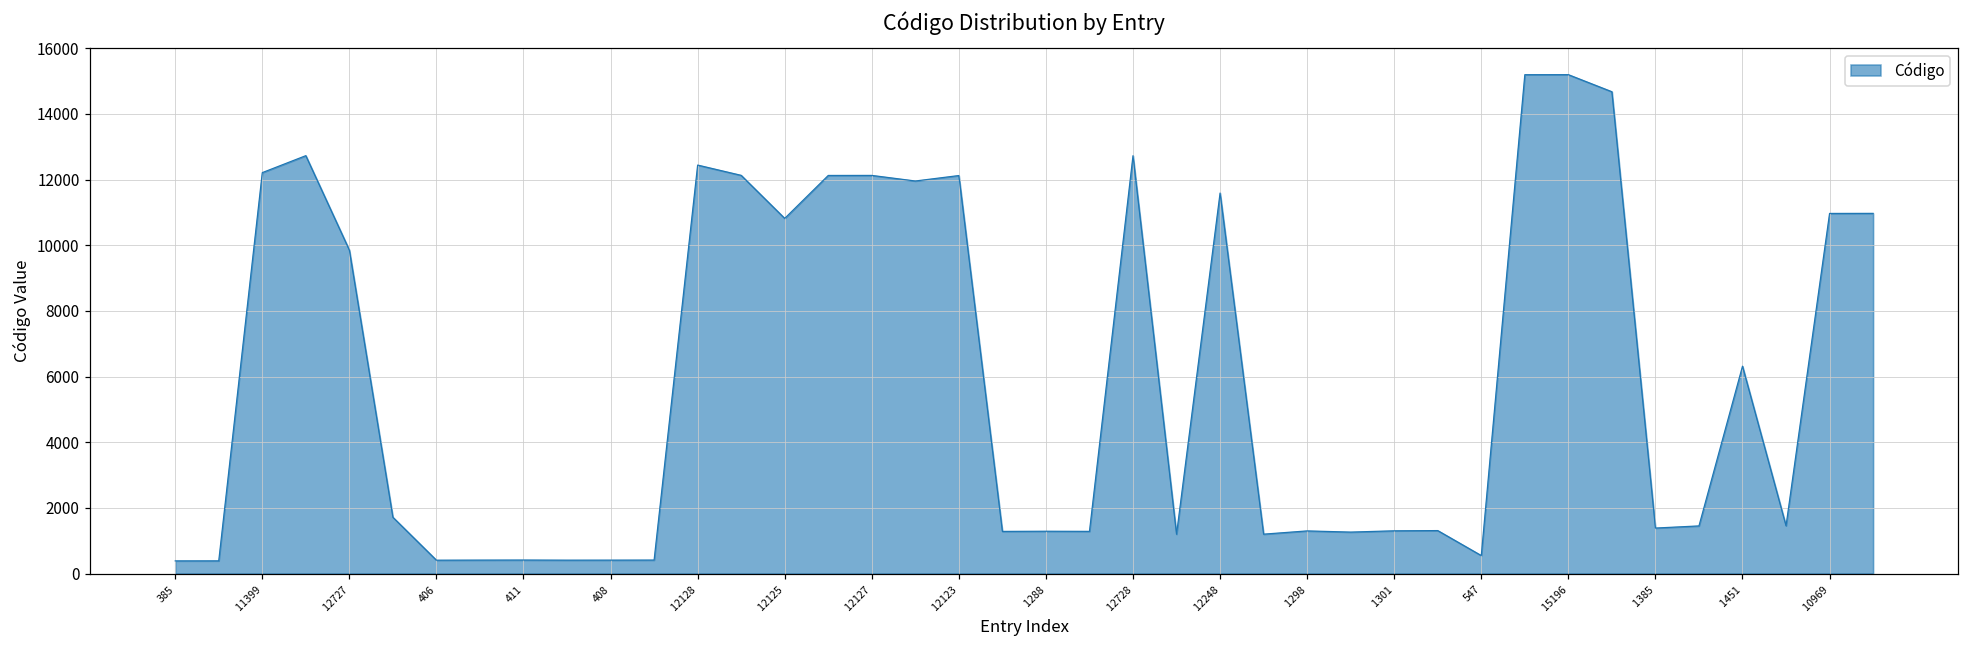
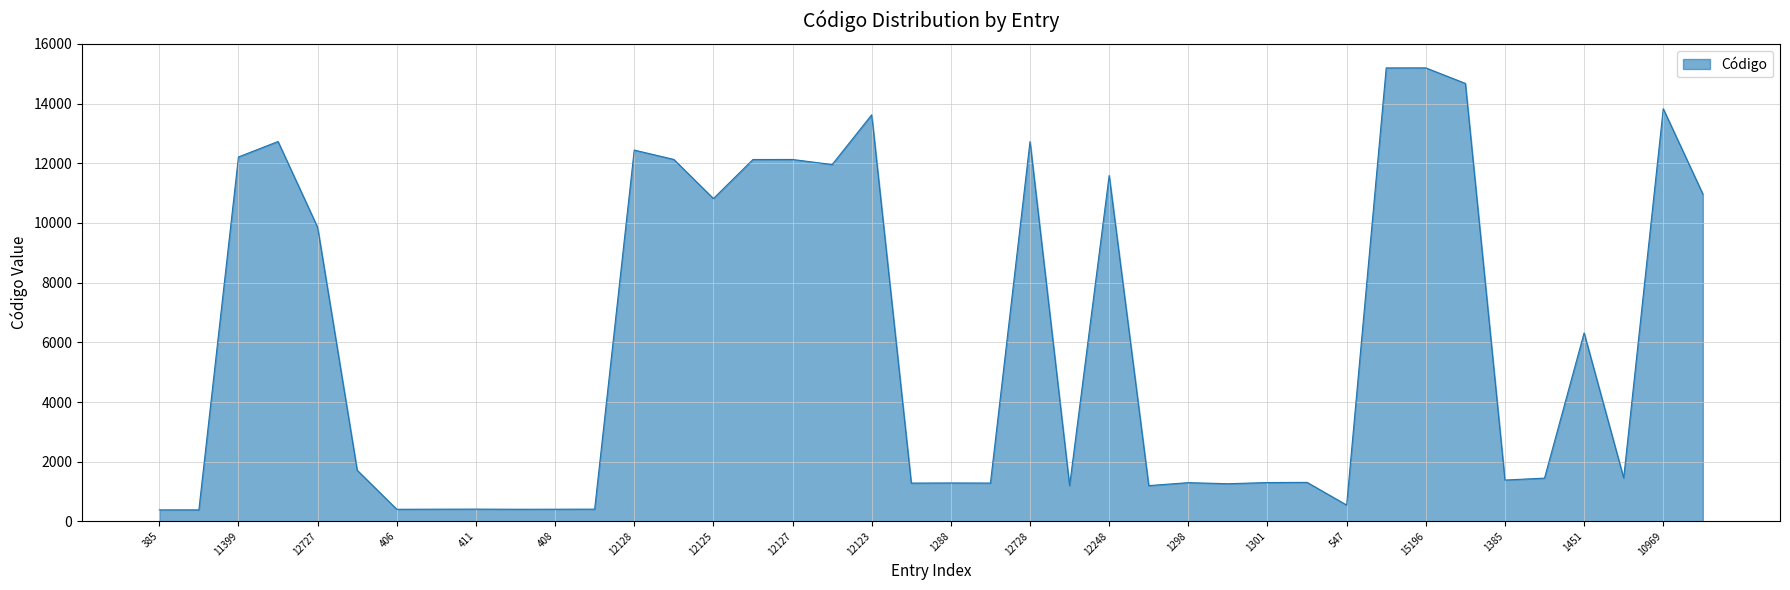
  {
    "385": 400,
    "11399": 12200,
    "12727": 9900,
    "406": 400,
    "411": 400,
    "408": 400,
    "12128": 12400,
    "12125": 10800,
    "12127": 12100,
-   "12123": 12100,
+   "12123": 13600,
    "1288": 1300,
    "12728": 12700,
    "12248": 11600,
    "1298": 1300,
    "1301": 1300,
    "547": 500,
    "15196": 15200,
    "1385": 1400,
    "1451": 6300,
-   "10969": 11000
+   "10969": 13800
  }
